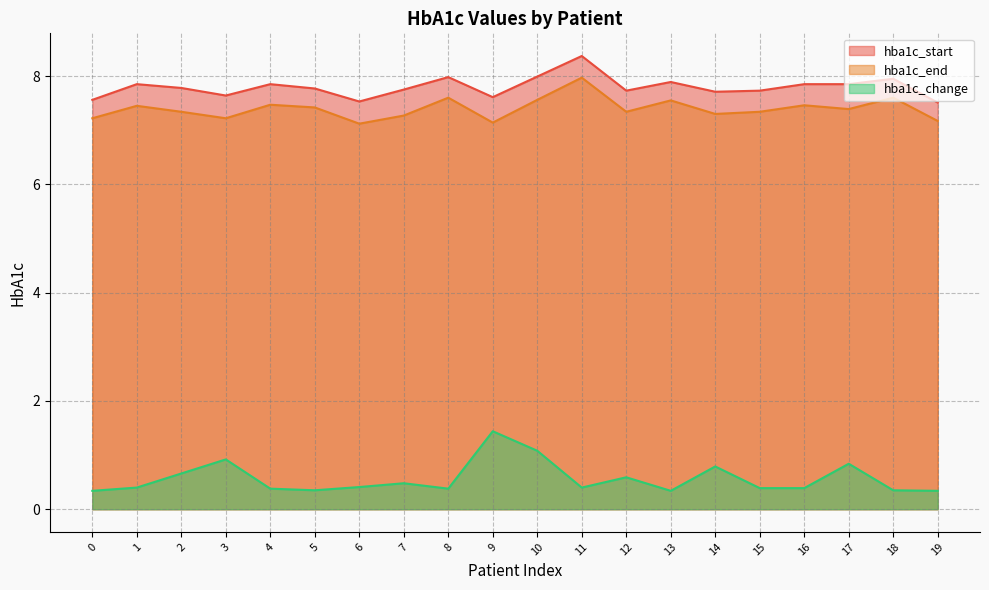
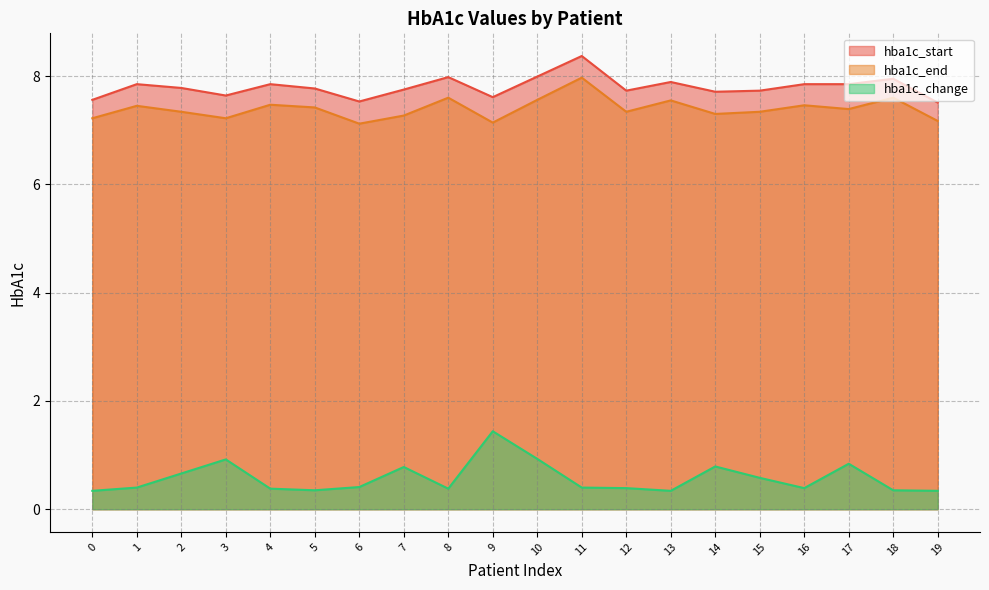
  {
    "hba1c_change": {
      "0": 0.3,
      "1": 0.4,
      "2": 0.7,
      "3": 0.9,
      "4": 0.4,
      "5": 0.4,
      "6": 0.4,
-     "7": 0.5,
+     "7": 0.8,
      "8": 0.4,
      "9": 1.4,
-     "10": 1.1,
+     "10": 0.9,
      "11": 0.4,
-     "12": 0.6,
+     "12": 0.4,
      "13": 0.3,
      "14": 0.8,
-     "15": 0.4,
+     "15": 0.6,
      "16": 0.4,
      "17": 0.8,
      "18": 0.4,
      "19": 0.3
    }
  }
